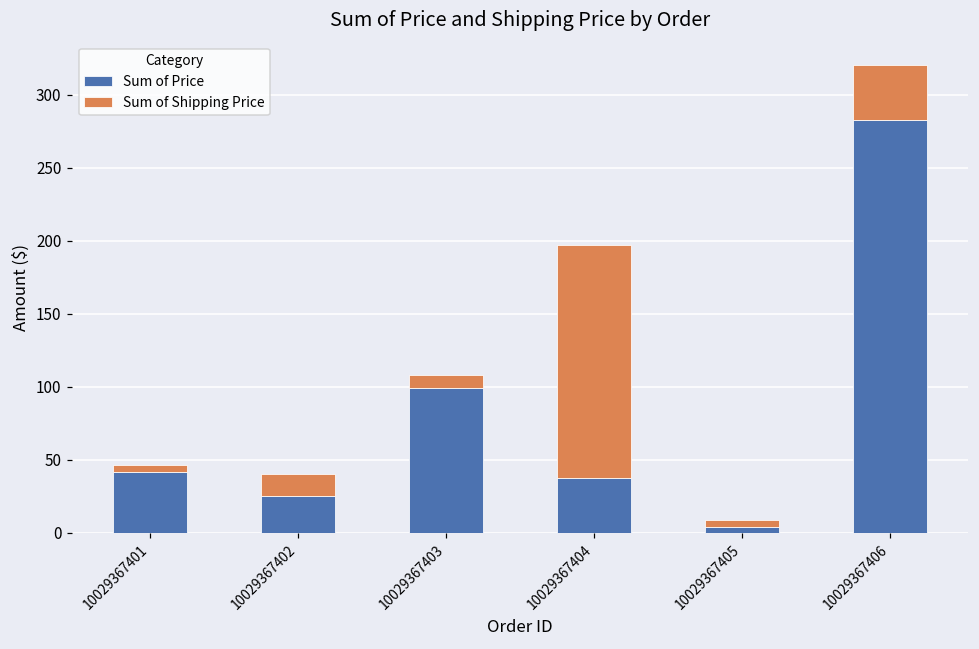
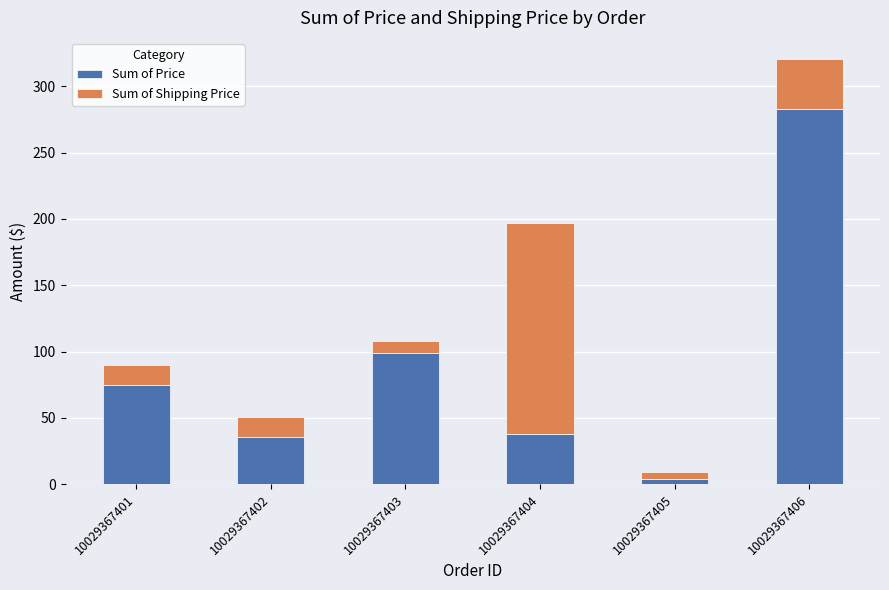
  {
    "Sum of Price": {
-     "10029367401": 42,
-     "10029367402": 25,
+     "10029367401": 75,
+     "10029367402": 36,
      "10029367403": 99,
      "10029367404": 38,
      "10029367405": 4,
      "10029367406": 283
    },
    "Sum of Shipping Price": {
-     "10029367401": 5,
+     "10029367401": 16,
      "10029367402": 15,
      "10029367403": 9,
      "10029367404": 160,
      "10029367405": 5,
      "10029367406": 38
    }
  }
